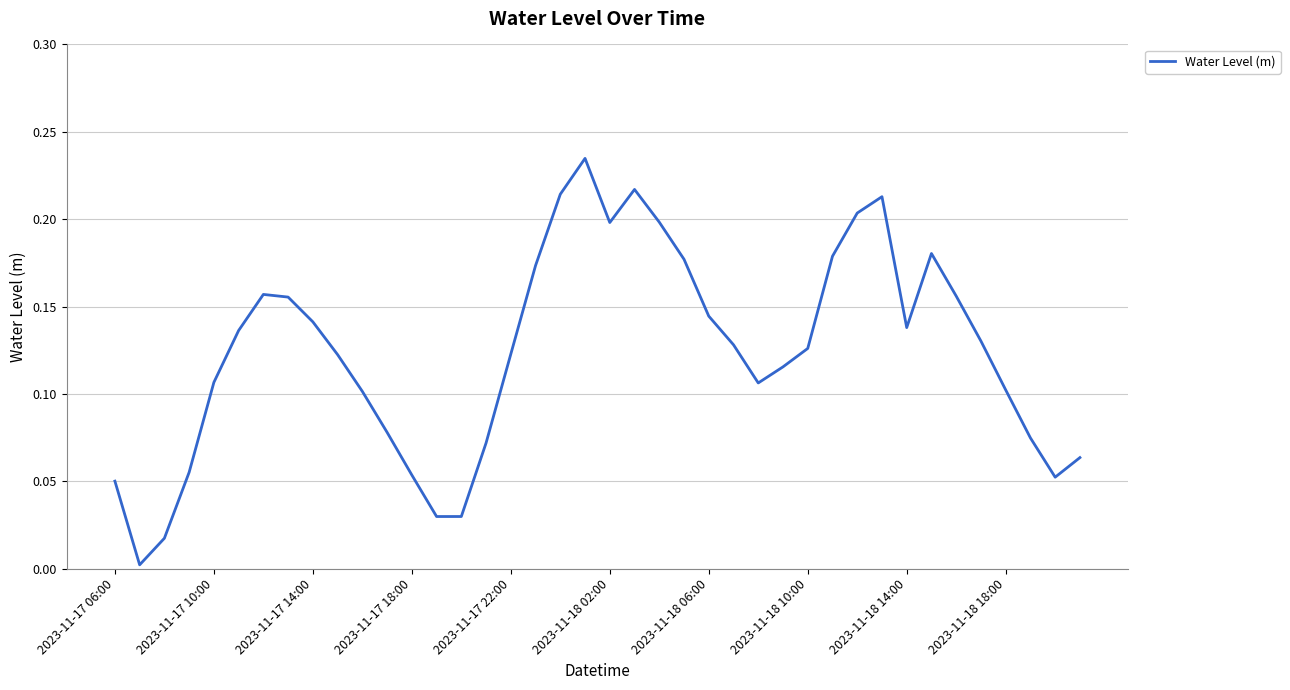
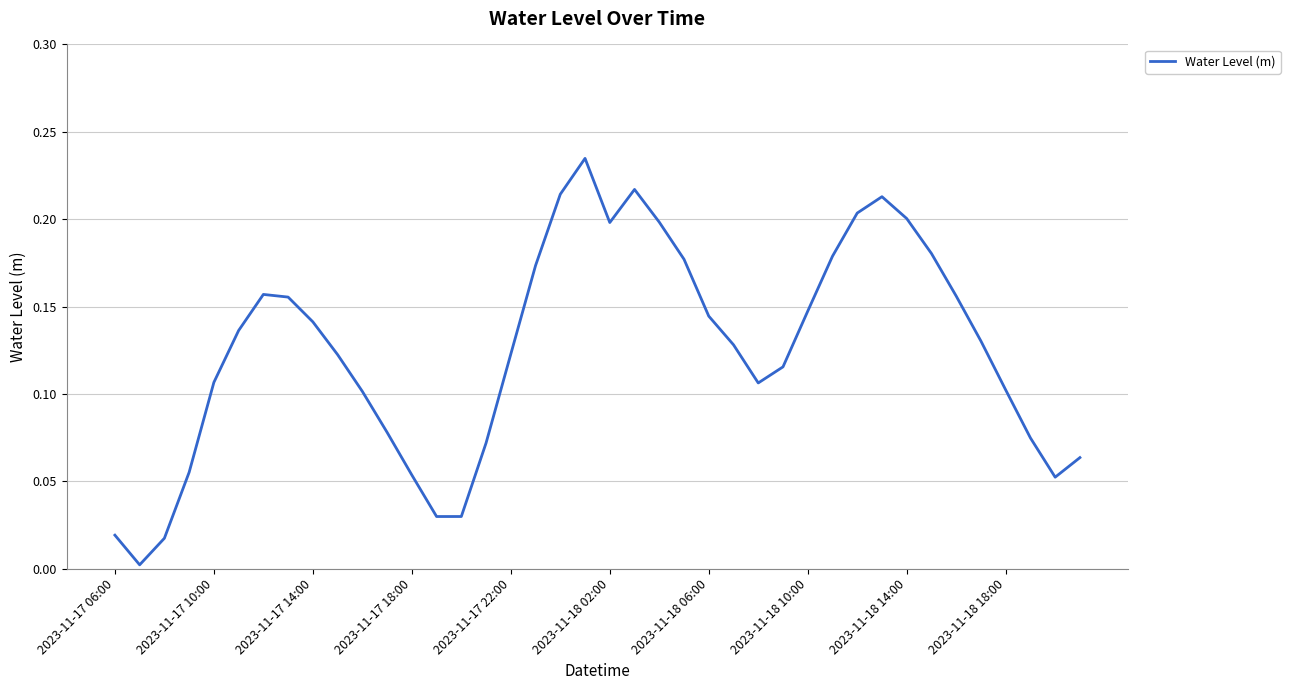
  {
-   "2023-11-17 06:00": 0.050,
+   "2023-11-17 06:00": 0.019,
    "2023-11-17 10:00": 0.107,
    "2023-11-17 14:00": 0.141,
    "2023-11-17 18:00": 0.054,
    "2023-11-17 22:00": 0.123,
    "2023-11-18 02:00": 0.198,
    "2023-11-18 06:00": 0.145,
-   "2023-11-18 10:00": 0.126,
-   "2023-11-18 14:00": 0.138,
+   "2023-11-18 10:00": 0.147,
+   "2023-11-18 14:00": 0.200,
    "2023-11-18 18:00": 0.102
  }
